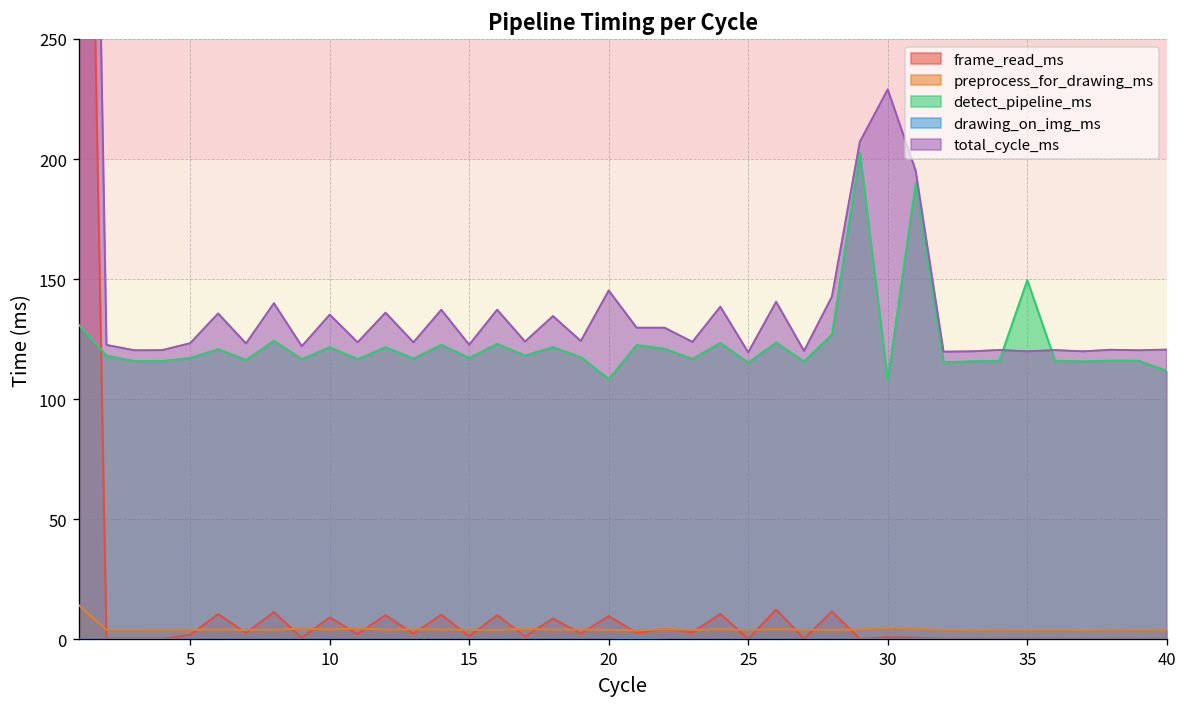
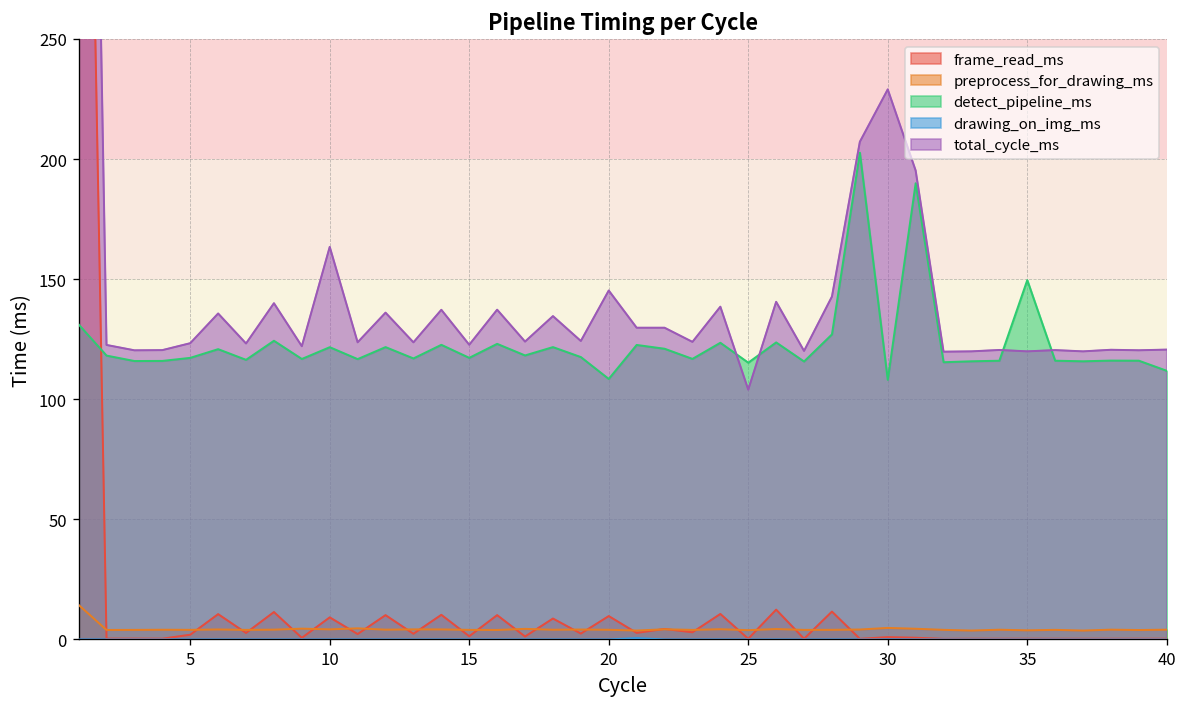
  {
    "detect_pipeline_ms": {
      "5": 117,
      "10": 122,
      "15": 117,
      "20": 108,
      "25": 115,
      "30": 108,
      "35": 150,
      "40": 112
    },
    "drawing_on_img_ms": {
      "5": 0,
      "10": 0,
      "15": 0,
      "20": 0
    },
    "total_cycle_ms": {
      "5": 123,
-     "10": 135,
+     "10": 163,
      "15": 123,
      "20": 145,
-     "25": 120,
+     "25": 104,
      "30": 229,
      "35": 120,
      "40": 121
    }
  }
